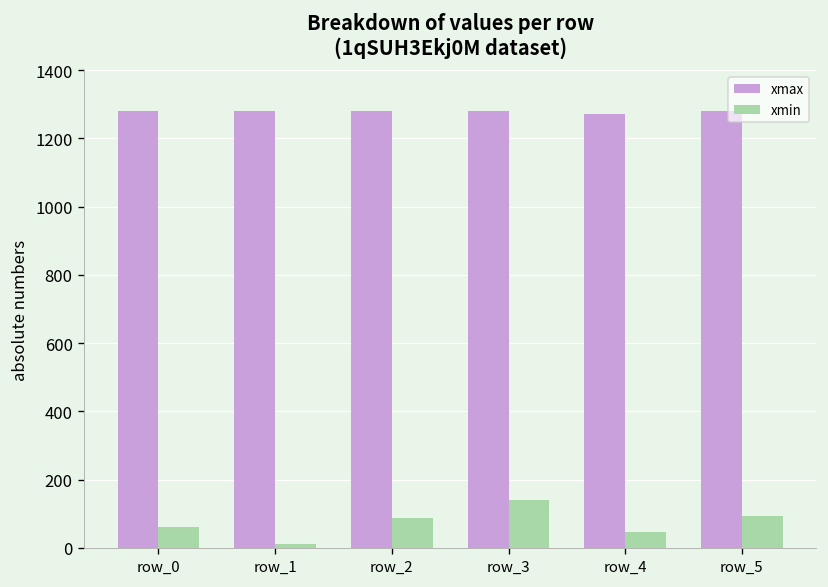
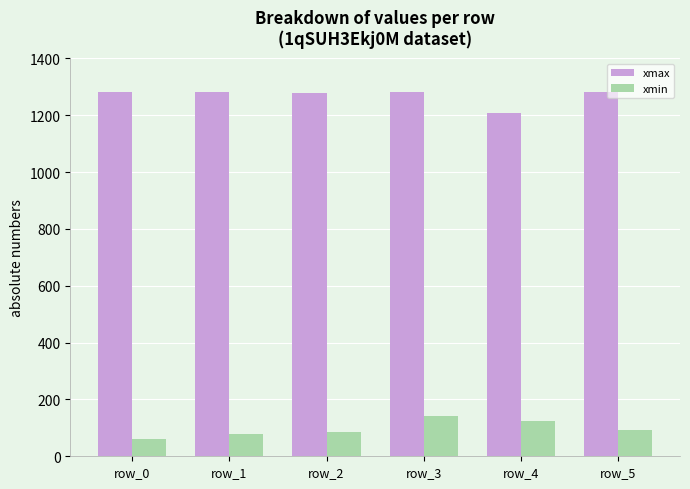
  {
    "xmax": {
      "row_0": 1280,
      "row_1": 1280,
      "row_2": 1280,
      "row_3": 1280,
-     "row_4": 1270,
+     "row_4": 1210,
      "row_5": 1280
    },
    "xmin": {
      "row_0": 60,
-     "row_1": 10,
+     "row_1": 80,
      "row_2": 90,
      "row_3": 140,
-     "row_4": 50,
+     "row_4": 130,
      "row_5": 90
    }
  }
